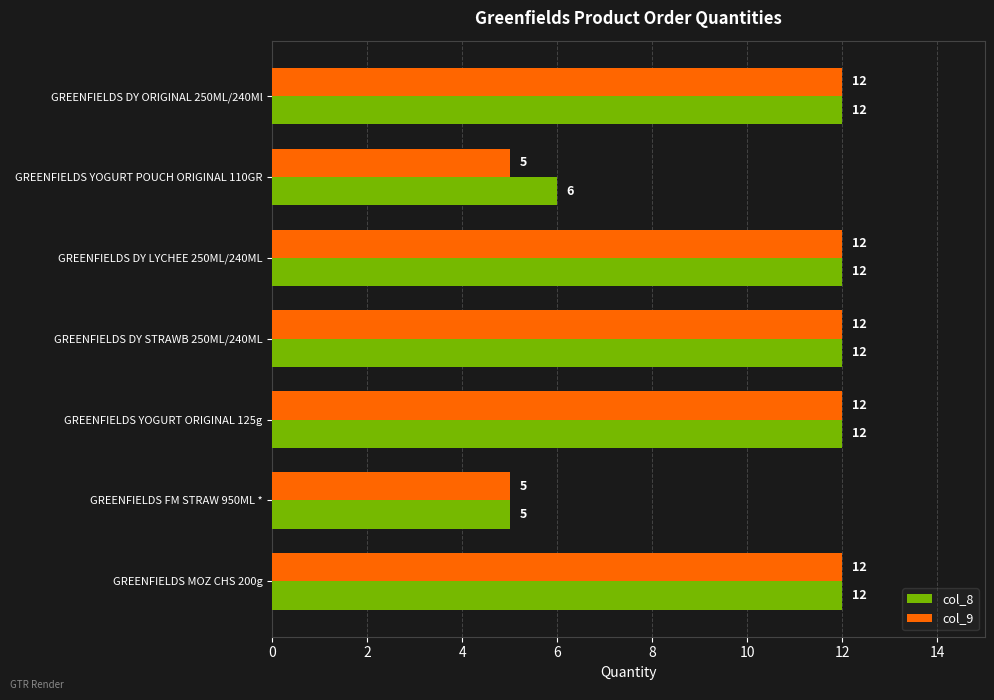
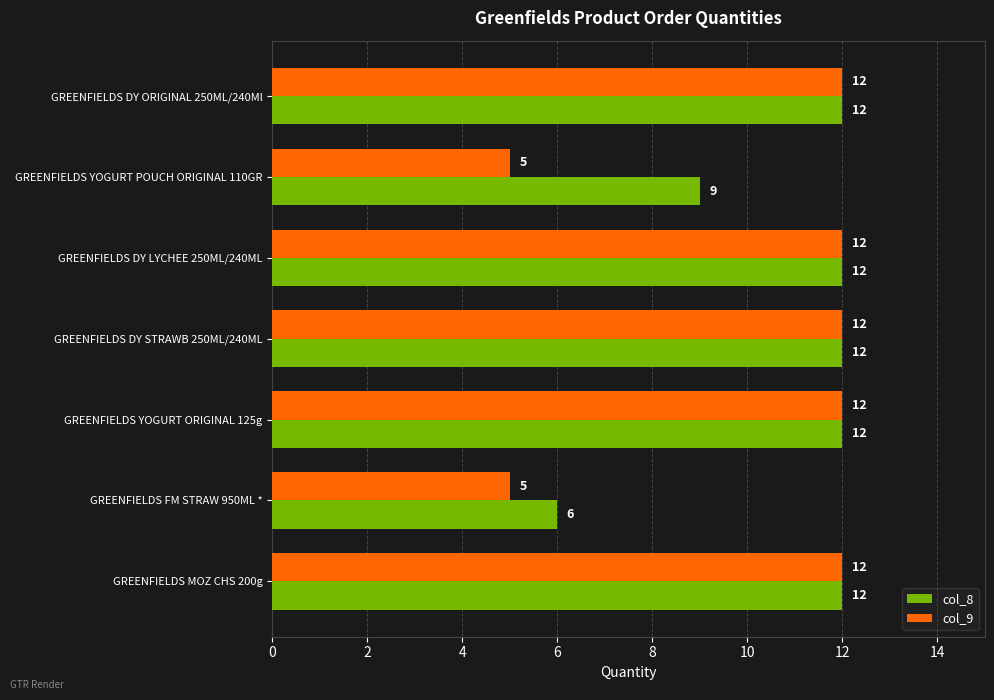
  {
    "col_8": {
      "GREENFIELDS DY ORIGINAL 250ML/240Ml": 12,
-     "GREENFIELDS YOGURT POUCH ORIGINAL 110GR": 6,
+     "GREENFIELDS YOGURT POUCH ORIGINAL 110GR": 9,
      "GREENFIELDS DY LYCHEE 250ML/240ML": 12,
      "GREENFIELDS DY STRAWB 250ML/240ML": 12,
      "GREENFIELDS YOGURT ORIGINAL 125g": 12,
-     "GREENFIELDS FM STRAW 950ML *": 5,
+     "GREENFIELDS FM STRAW 950ML *": 6,
      "GREENFIELDS MOZ CHS 200g": 12
    },
    "col_9": {
      "GREENFIELDS DY ORIGINAL 250ML/240Ml": 12,
      "GREENFIELDS YOGURT POUCH ORIGINAL 110GR": 5,
      "GREENFIELDS DY LYCHEE 250ML/240ML": 12,
      "GREENFIELDS DY STRAWB 250ML/240ML": 12,
      "GREENFIELDS YOGURT ORIGINAL 125g": 12,
      "GREENFIELDS FM STRAW 950ML *": 5,
      "GREENFIELDS MOZ CHS 200g": 12
    }
  }
